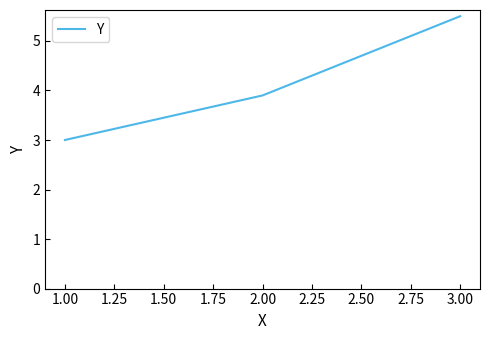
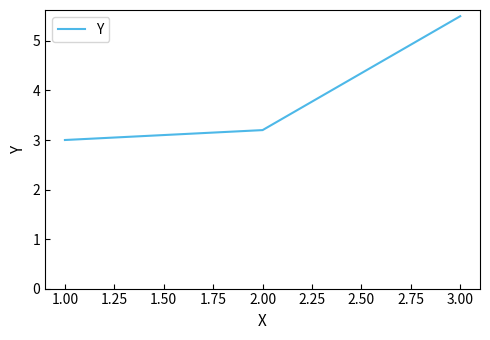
  {
    "1.00": 3.0,
-   "2.00": 3.9,
+   "2.00": 3.2,
    "3.00": 5.5
  }
